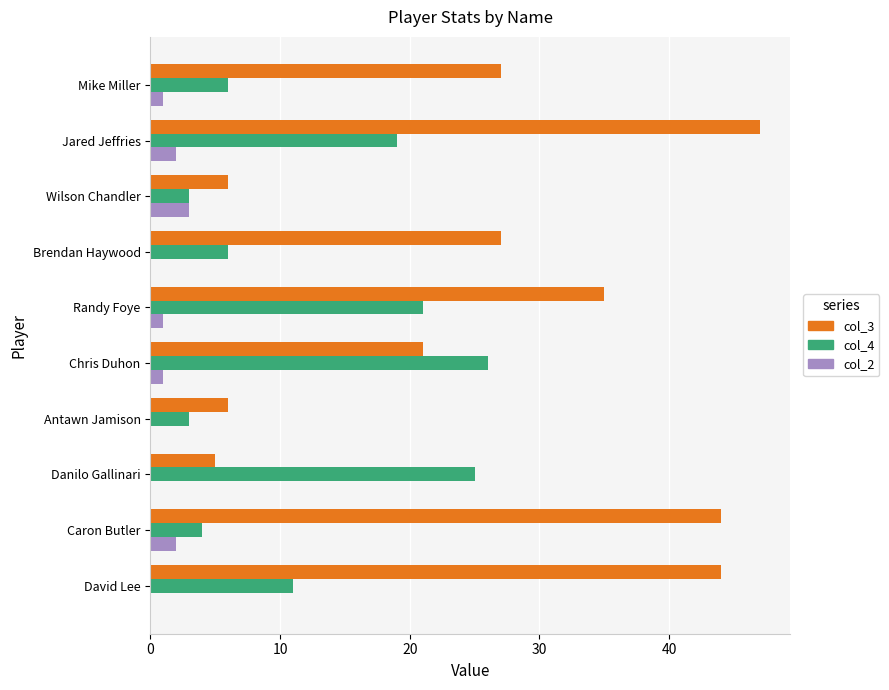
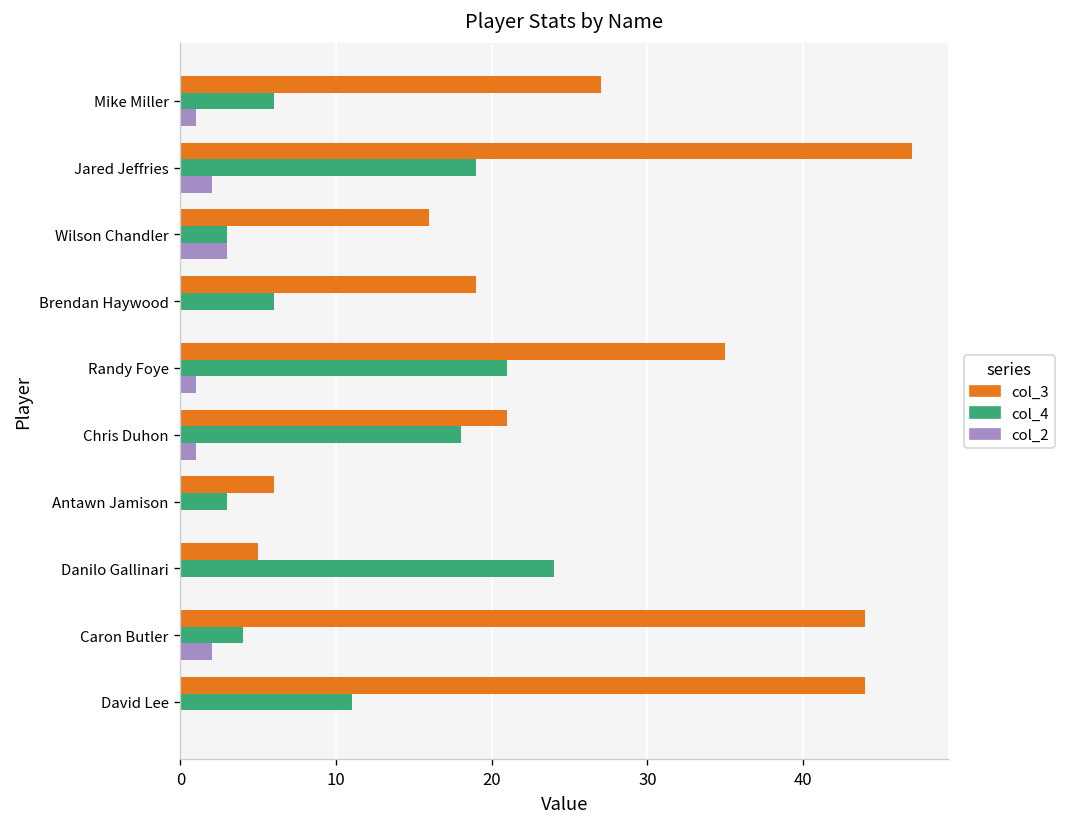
  {
    "col_3": {
      "Mike Miller": 27,
      "Jared Jeffries": 47,
-     "Wilson Chandler": 6,
-     "Brendan Haywood": 27,
+     "Wilson Chandler": 16,
+     "Brendan Haywood": 19,
      "Randy Foye": 35,
      "Chris Duhon": 21,
      "Antawn Jamison": 6,
      "Danilo Gallinari": 5,
      "Caron Butler": 44,
      "David Lee": 44
    },
    "col_4": {
      "Mike Miller": 6,
      "Jared Jeffries": 19,
      "Wilson Chandler": 3,
      "Brendan Haywood": 6,
      "Randy Foye": 21,
-     "Chris Duhon": 26,
+     "Chris Duhon": 18,
      "Antawn Jamison": 3,
-     "Danilo Gallinari": 25,
+     "Danilo Gallinari": 24,
      "Caron Butler": 4,
      "David Lee": 11
    },
    "col_2": {
      "Mike Miller": 1,
      "Jared Jeffries": 2,
      "Wilson Chandler": 3,
      "Brendan Haywood": 0,
      "Randy Foye": 1,
      "Chris Duhon": 1,
      "Antawn Jamison": 0,
      "Danilo Gallinari": 0,
      "Caron Butler": 2,
      "David Lee": 0
    }
  }
